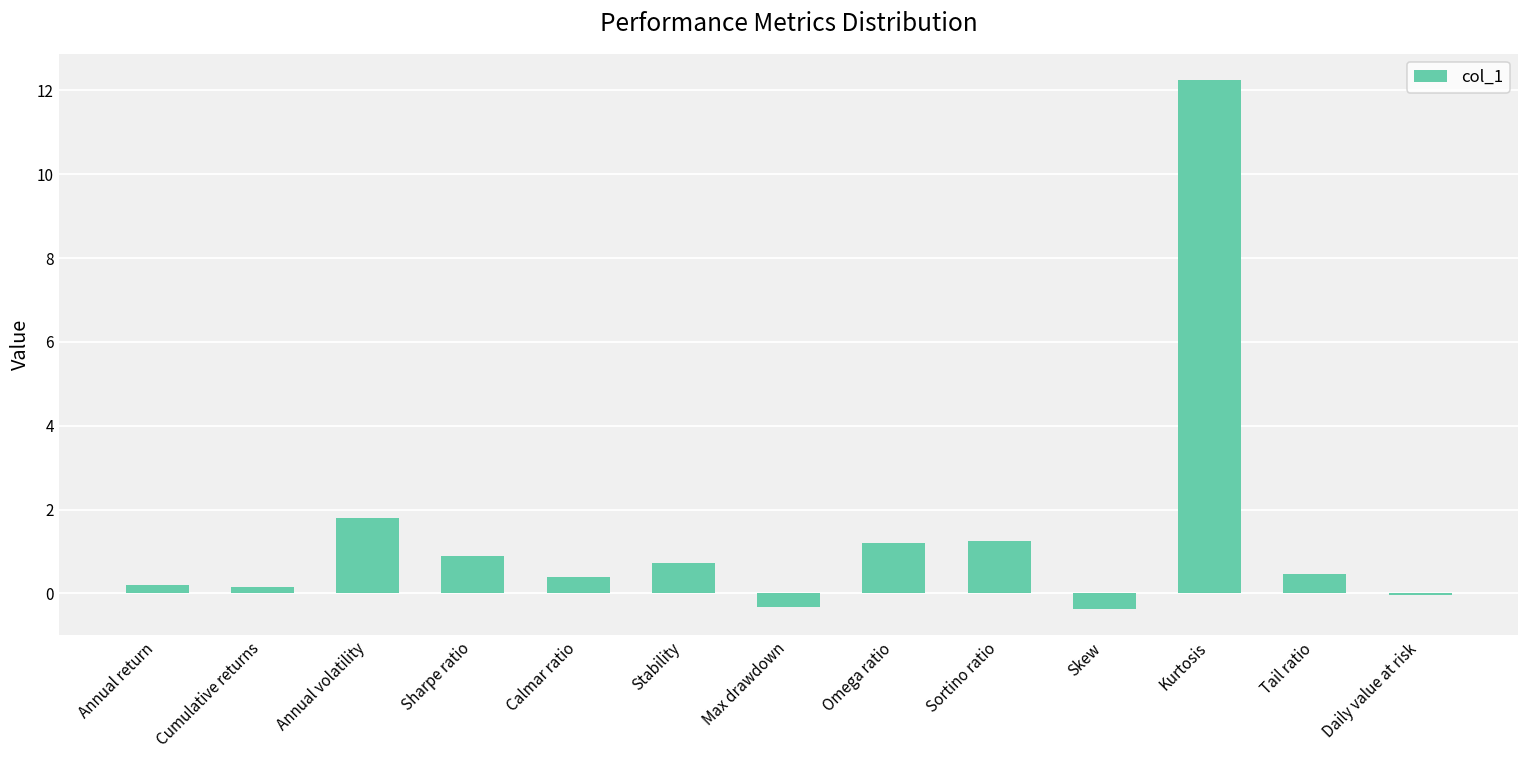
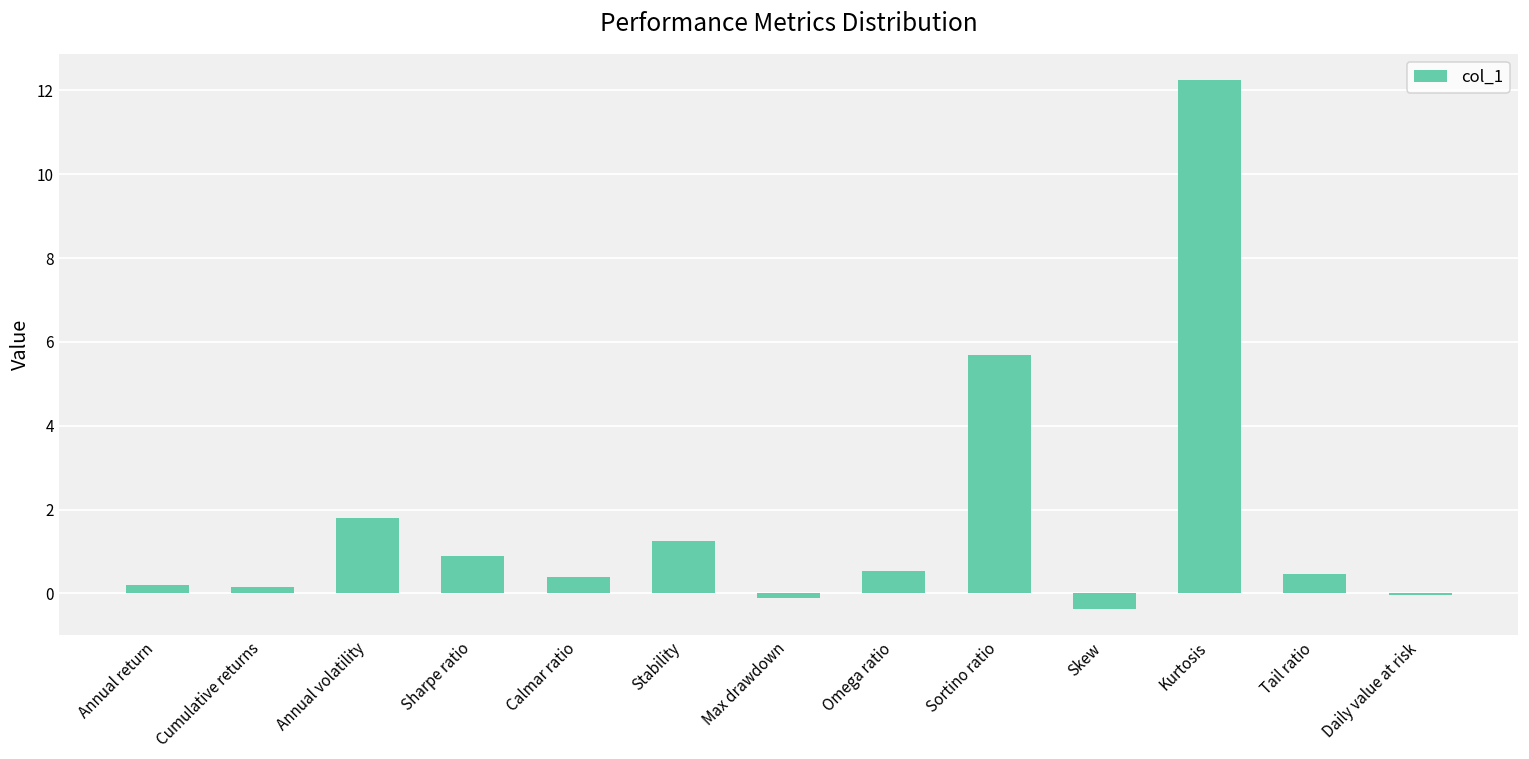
  {
    "Annual return": 0.2,
    "Cumulative returns": 0.2,
    "Annual volatility": 1.8,
    "Sharpe ratio": 0.9,
    "Calmar ratio": 0.4,
-   "Stability": 0.7,
-   "Max drawdown": -0.3,
-   "Omega ratio": 1.2,
-   "Sortino ratio": 1.3,
+   "Stability": 1.2,
+   "Max drawdown": -0.1,
+   "Omega ratio": 0.5,
+   "Sortino ratio": 5.7,
    "Skew": -0.4,
    "Kurtosis": 12.2,
    "Tail ratio": 0.5
  }
